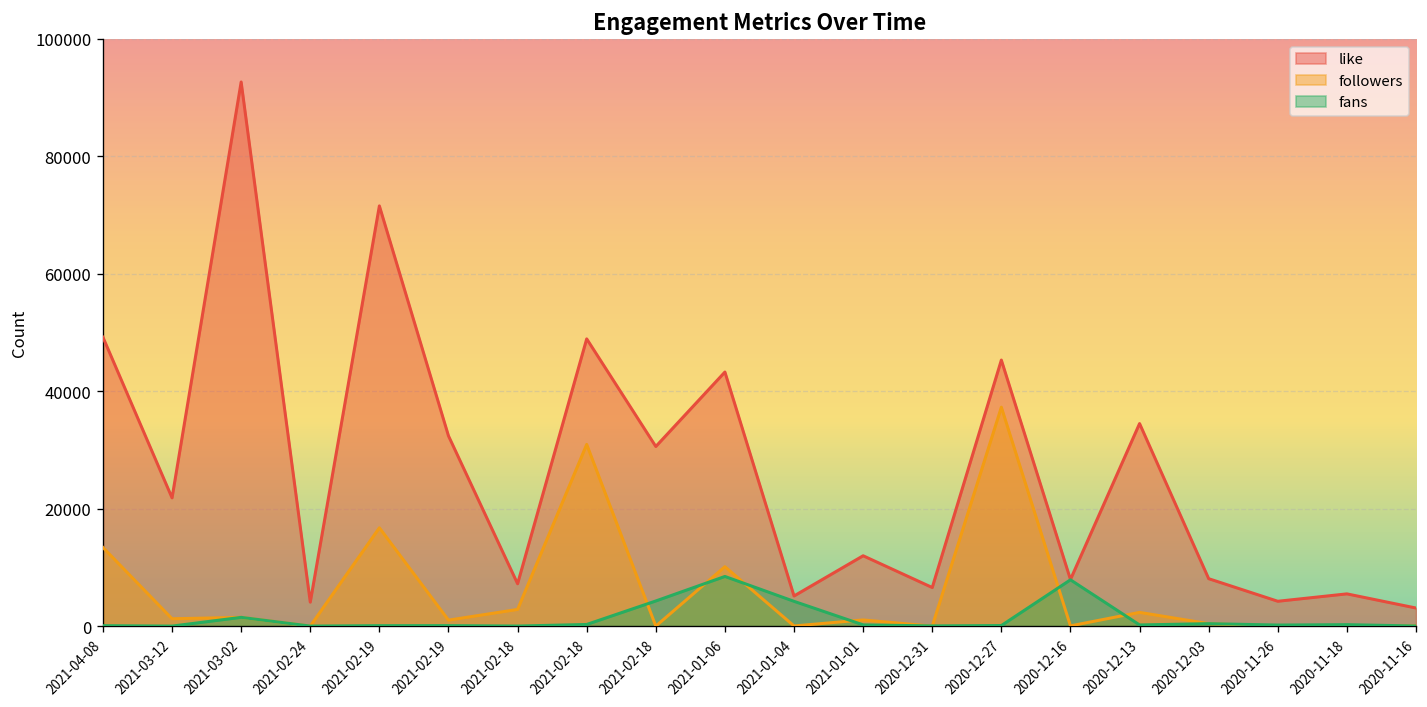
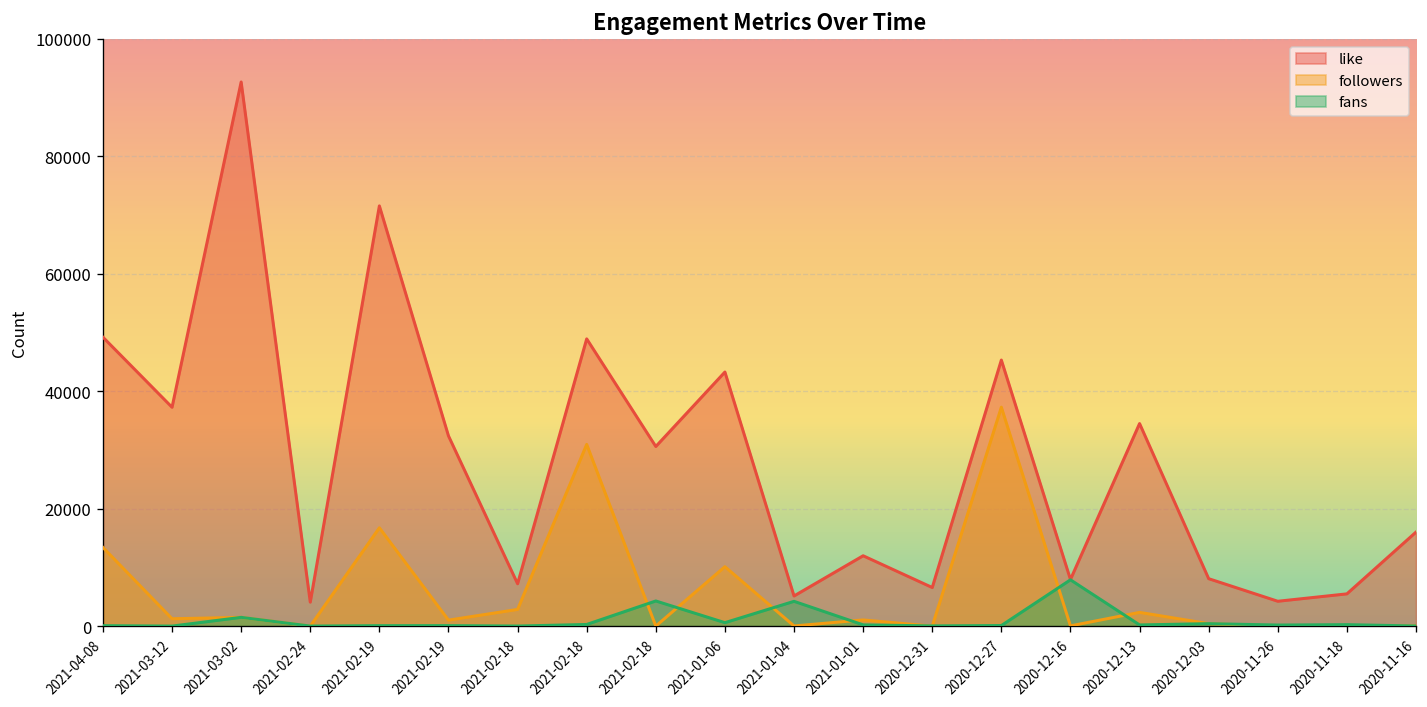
  {
    "like": {
      "2021-04-08": 49000,
-     "2021-03-12": 22000,
+     "2021-03-12": 37000,
      "2021-03-02": 93000,
      "2021-02-24": 4000,
      "2021-01-06": 43000,
      "2021-01-04": 5000,
      "2021-01-01": 12000,
      "2020-12-31": 7000,
      "2020-12-27": 45000,
      "2020-12-13": 35000,
      "2020-12-03": 8000,
      "2020-11-26": 4000,
      "2020-11-18": 6000,
-     "2020-11-16": 3000
+     "2020-11-16": 16000
    },
    "followers": {
      "2021-04-08": 13000,
      "2021-03-12": 1000,
      "2021-01-06": 10000,
      "2021-01-04": 0,
      "2021-01-01": 1000,
      "2020-12-27": 37000,
      "2020-12-16": 0,
      "2020-12-13": 2000
    },
    "fans": {
      "2021-04-08": 0,
      "2021-03-12": 0,
-     "2021-01-06": 8000,
+     "2021-01-06": 1000,
      "2021-01-04": 4000,
      "2021-01-01": 0,
      "2020-12-27": 0,
      "2020-12-13": 0
    }
  }
